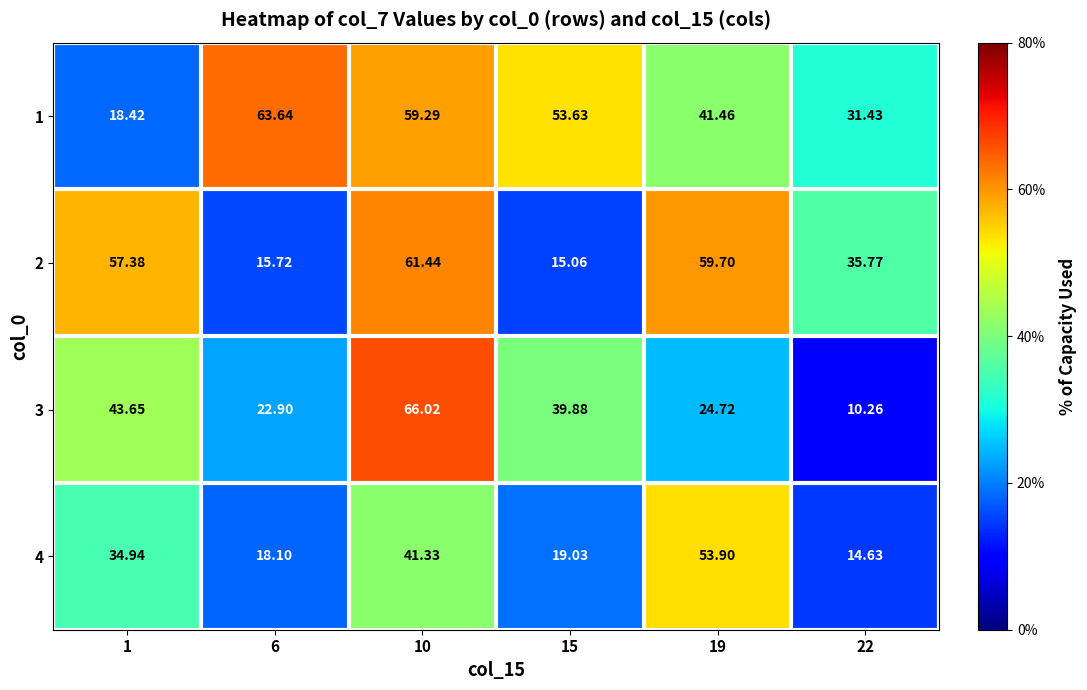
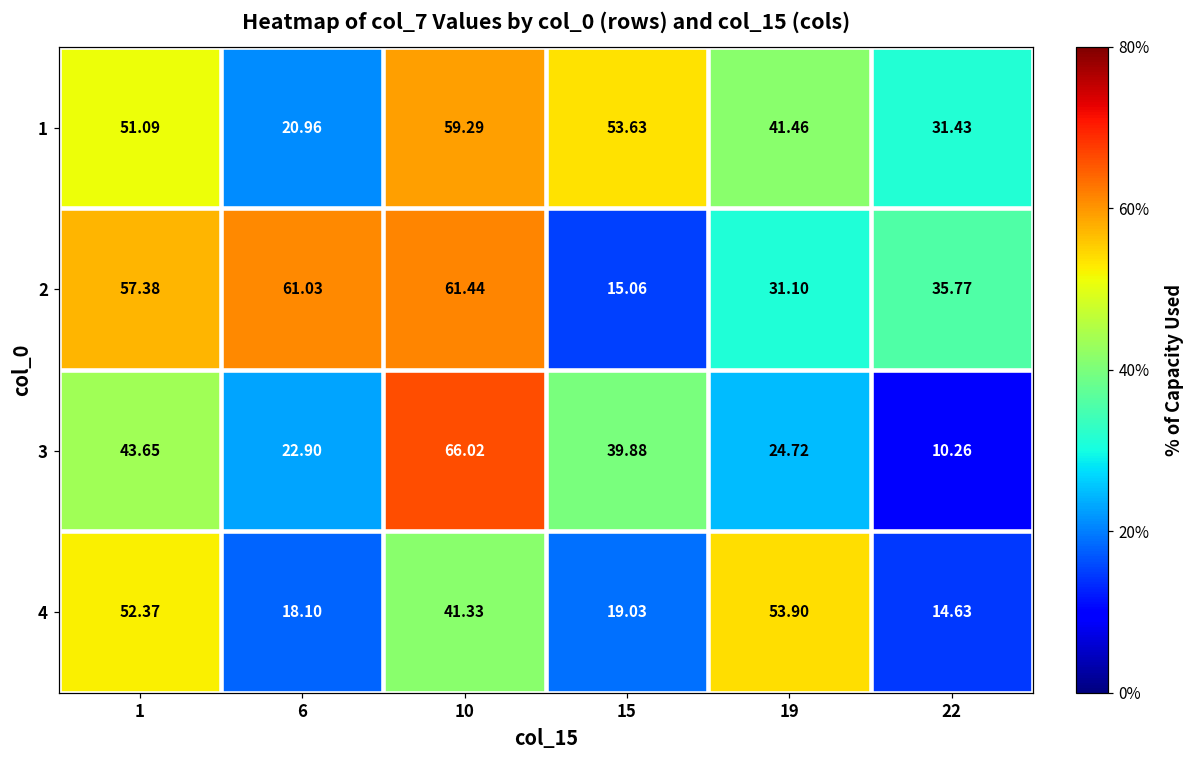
  {
    "1": {
-     "1": 18.42,
-     "6": 63.64,
+     "1": 51.09,
+     "6": 20.96,
      "10": 59.29,
      "15": 53.63,
      "19": 41.46,
      "22": 31.43
    },
    "2": {
      "1": 57.38,
-     "6": 15.72,
+     "6": 61.03,
      "10": 61.44,
      "15": 15.06,
-     "19": 59.70,
+     "19": 31.10,
      "22": 35.77
    },
    "3": {
      "1": 43.65,
      "6": 22.90,
      "10": 66.02,
      "15": 39.88,
      "19": 24.72,
      "22": 10.26
    },
    "4": {
-     "1": 34.94,
+     "1": 52.37,
      "6": 18.10,
      "10": 41.33,
      "15": 19.03,
      "19": 53.90,
      "22": 14.63
    }
  }
